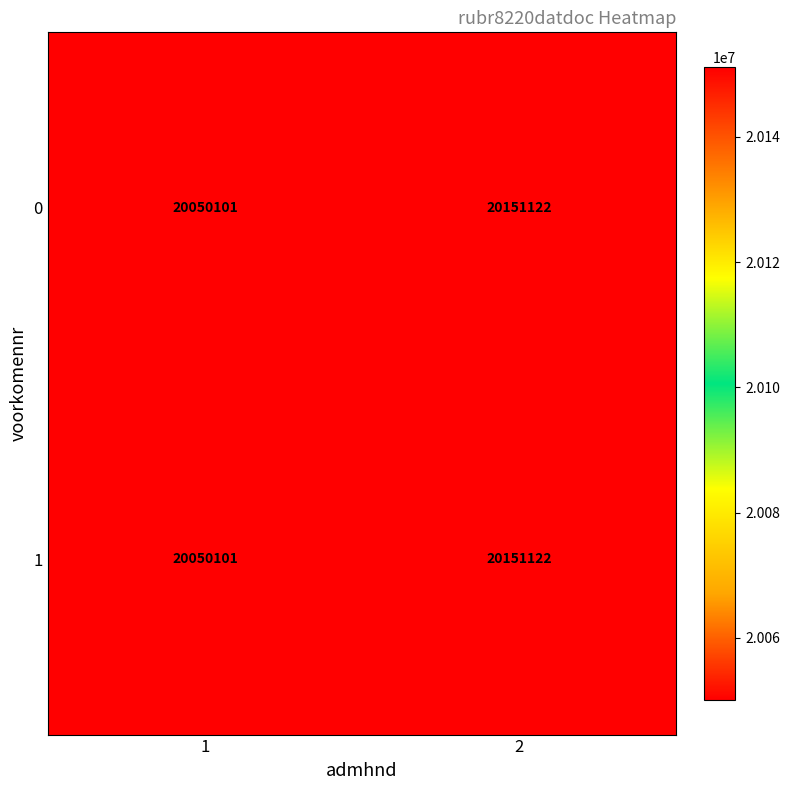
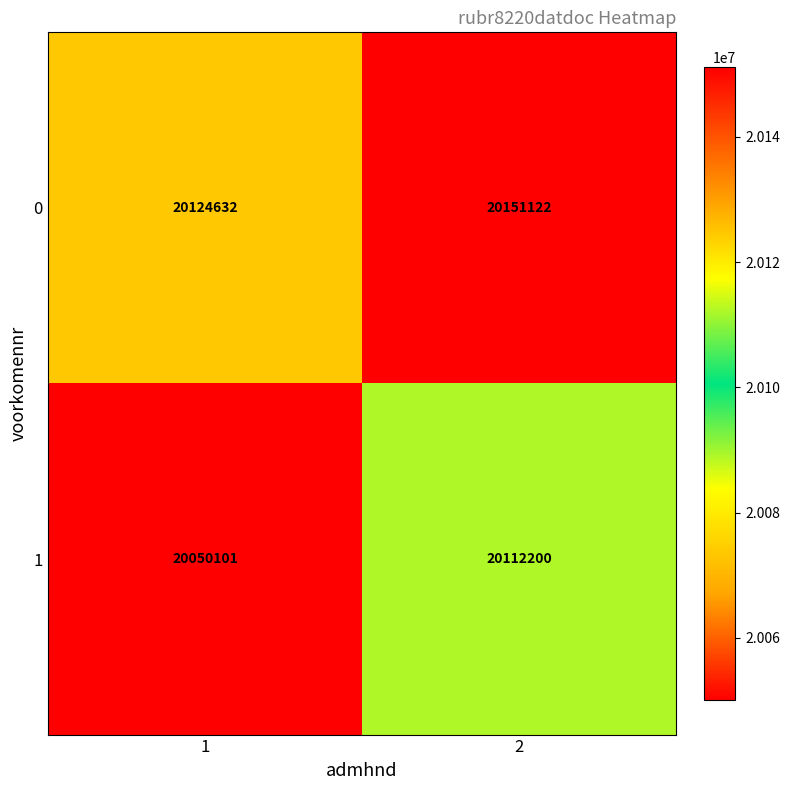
  {
    "0": {
-     "1": 20050101,
+     "1": 20124632,
      "2": 20151122
    },
    "1": {
      "1": 20050101,
-     "2": 20151122
+     "2": 20112200
    }
  }
